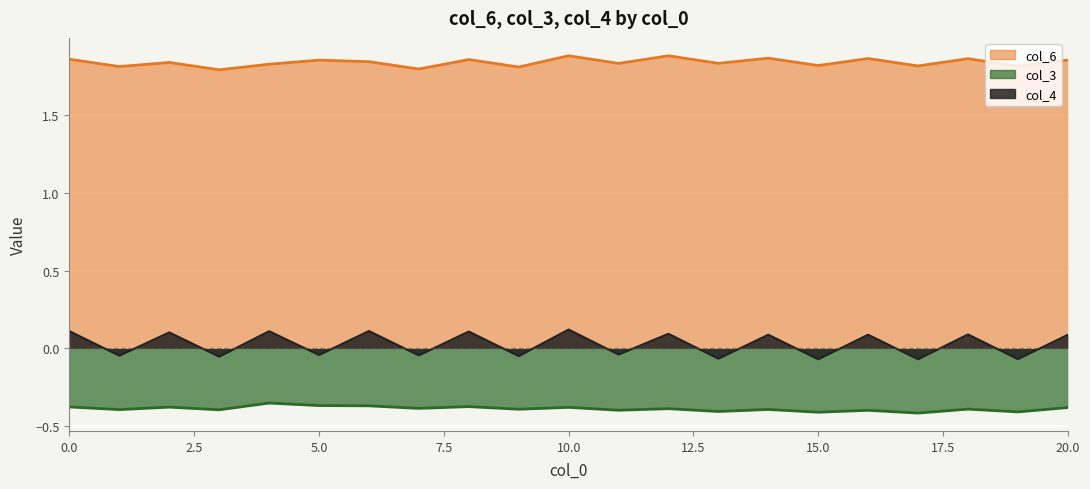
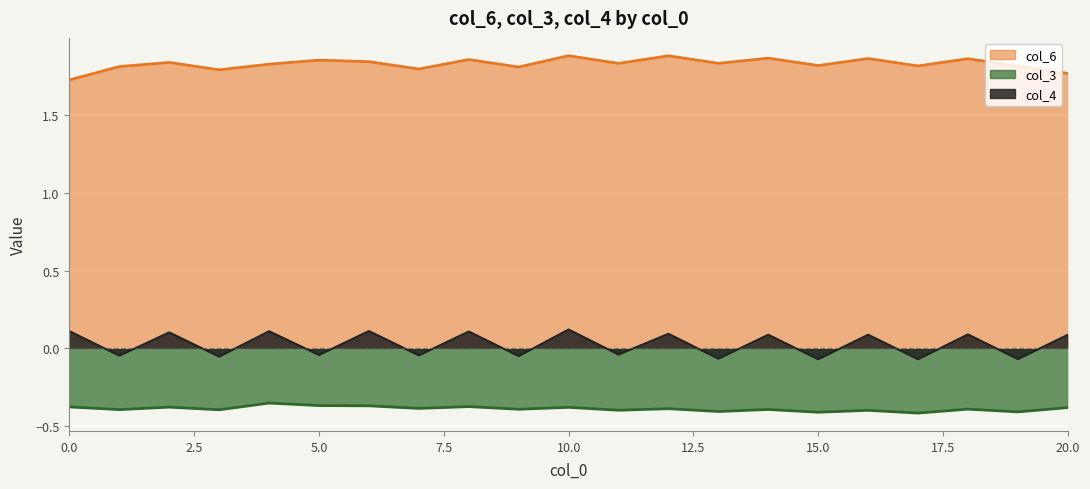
  {
    "col_6": {
-     "0.0": 1.86,
+     "0.0": 1.73,
      "5.0": 1.86,
      "10.0": 1.88,
      "15.0": 1.82,
-     "20.0": 1.86
+     "20.0": 1.77
    }
  }
